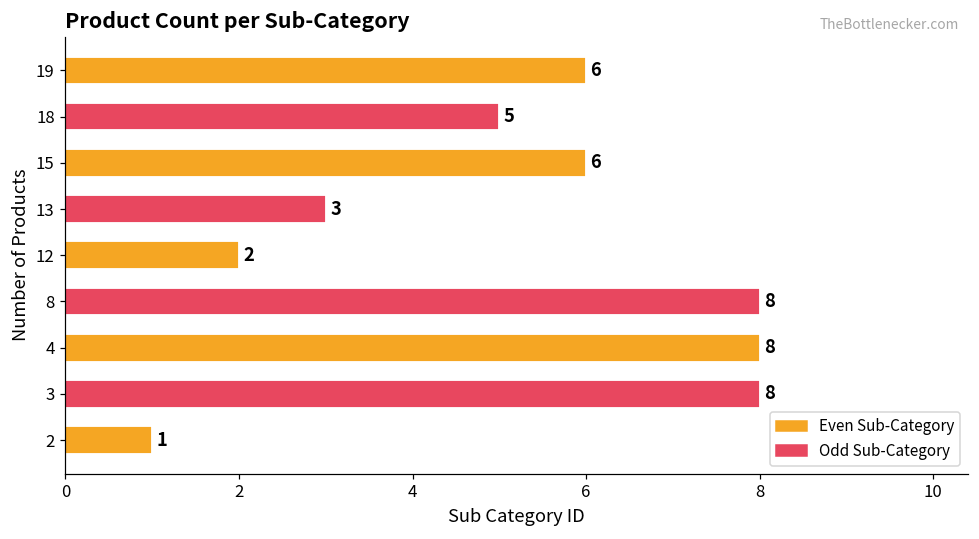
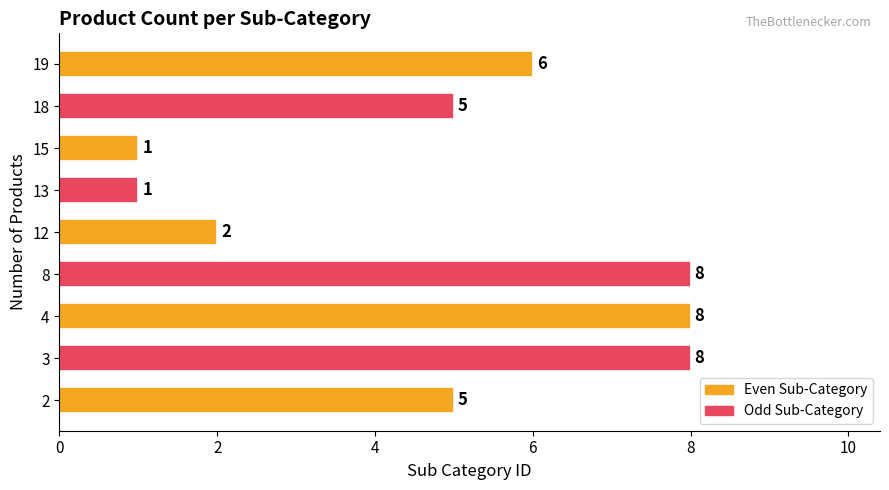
  {
    "19": 6,
    "18": 5,
-   "15": 6,
-   "13": 3,
+   "15": 1,
+   "13": 1,
    "12": 2,
    "8": 8,
    "4": 8,
    "3": 8,
-   "2": 1
+   "2": 5
  }
